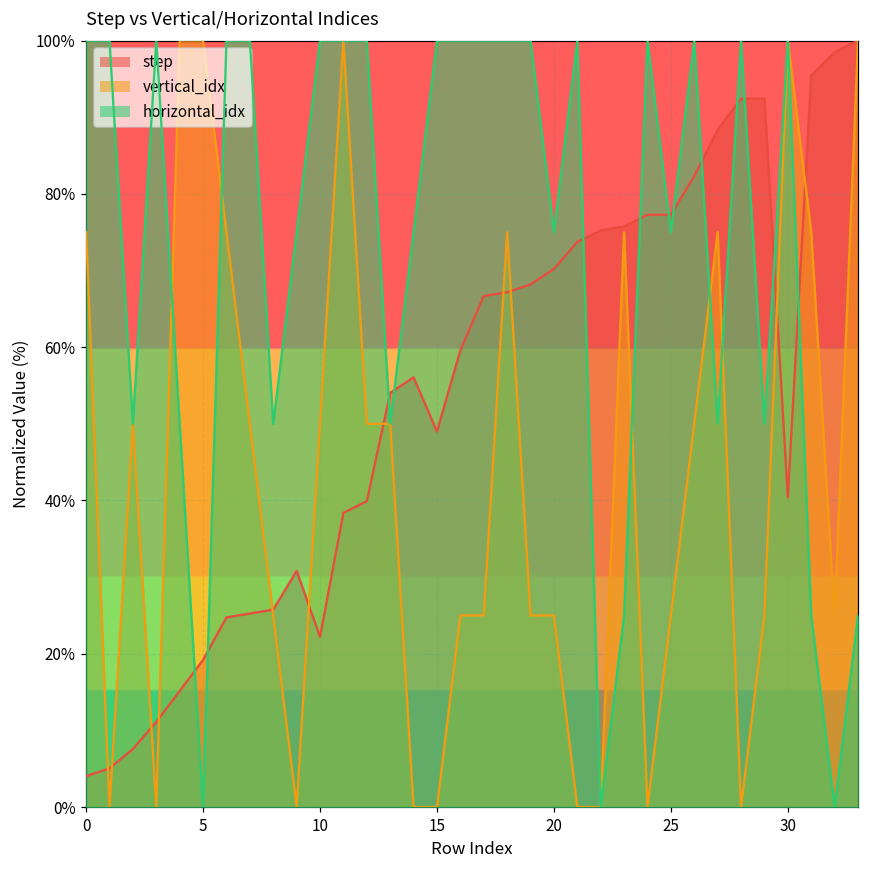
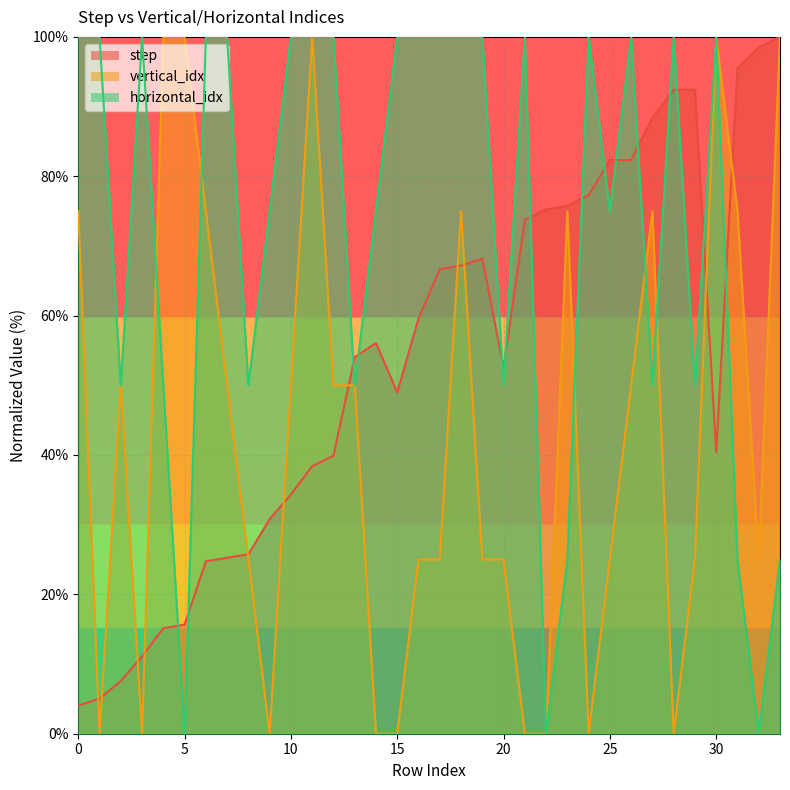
  {
    "step": {
      "0": "4%",
-     "5": "19%",
-     "10": "22%",
+     "5": "16%",
+     "10": "34%",
      "15": "49%",
-     "20": "70%",
-     "25": "77%",
+     "20": "53%",
+     "25": "82%",
      "30": "40%"
    },
    "vertical_idx": {
      "0": "75%",
      "5": "100%",
      "10": "50%",
      "15": "0%",
      "20": "25%",
      "25": "25%"
    },
    "horizontal_idx": {
      "0": "100%",
      "5": "0%",
      "10": "100%",
      "15": "100%",
-     "20": "75%",
+     "20": "50%",
      "25": "75%"
    }
  }
